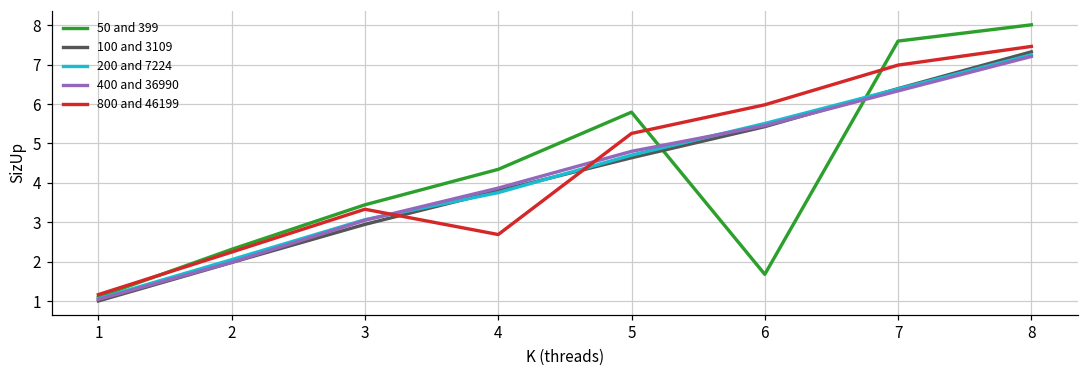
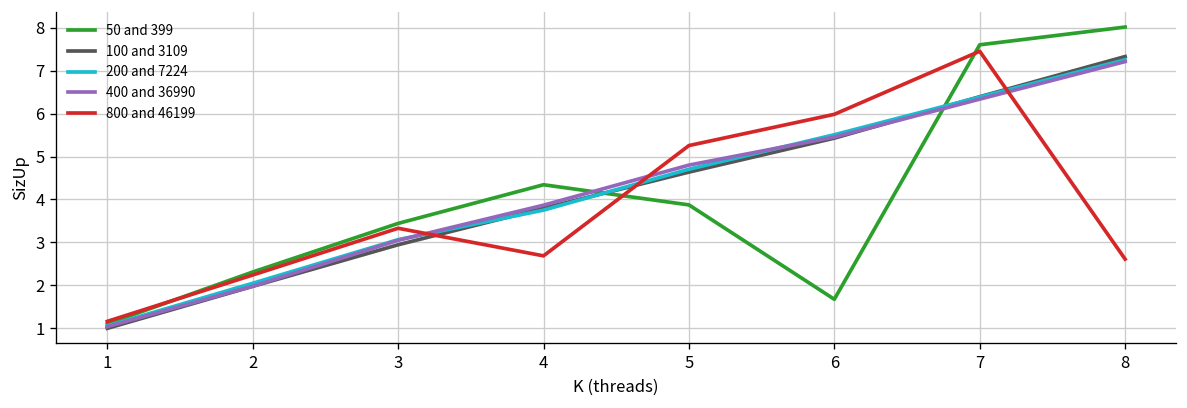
  {
    "50 and 399": {
      "3": 3.4,
      "4": 4.3,
-     "5": 5.8,
+     "5": 3.9,
      "6": 1.7,
      "7": 7.6,
      "8": 8.0
    },
    "100 and 3109": {
      "3": 2.9,
      "8": 7.3
    },
    "400 and 36990": {
      "5": 4.8
    },
    "800 and 46199": {
      "3": 3.3,
      "4": 2.7,
      "5": 5.3,
      "6": 6.0,
-     "7": 7.0,
-     "8": 7.5
+     "7": 7.5,
+     "8": 2.6
    }
  }
